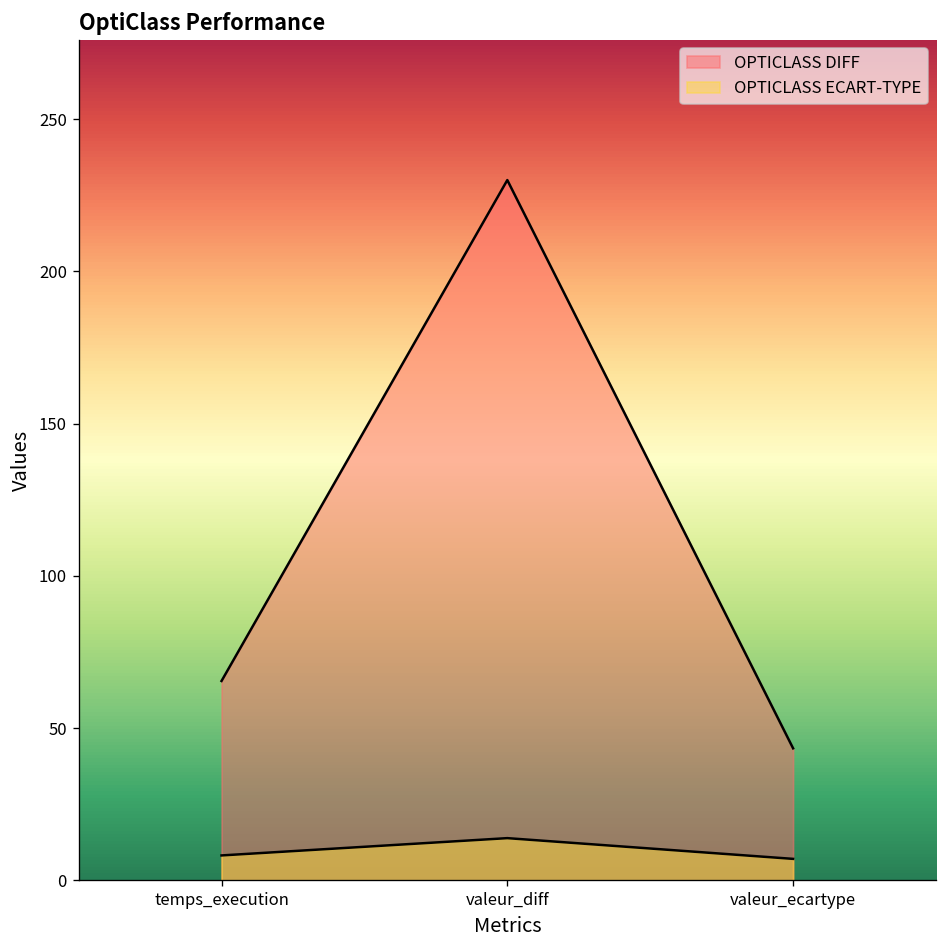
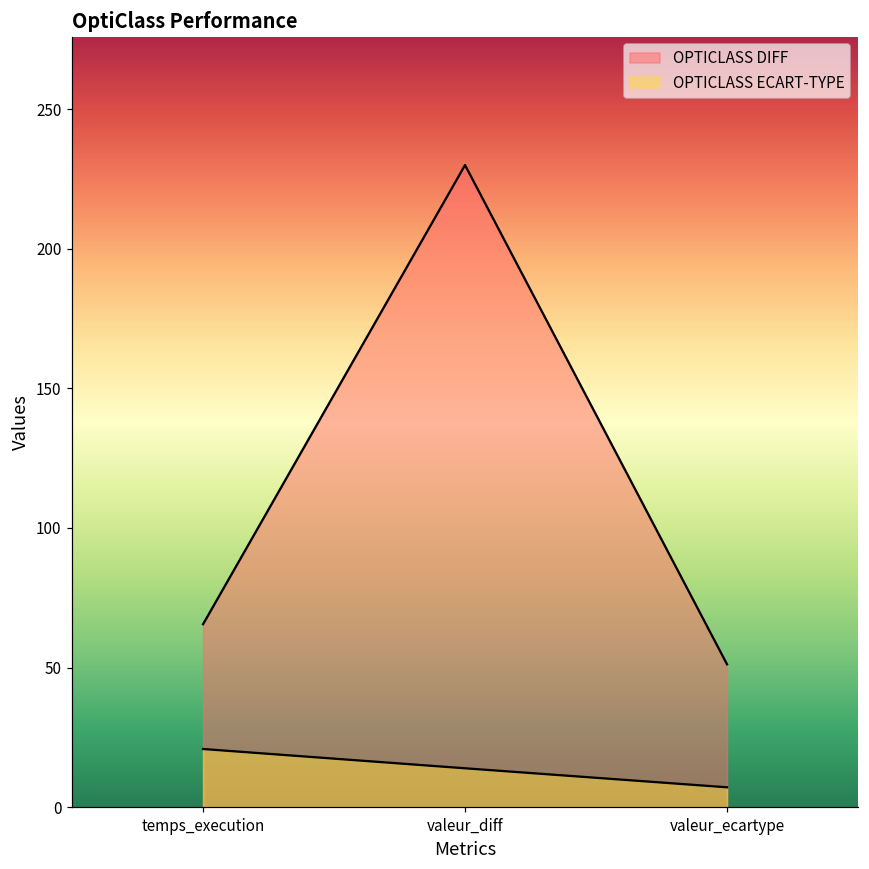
  {
    "OPTICLASS DIFF": {
      "temps_execution": 66,
      "valeur_diff": 230,
-     "valeur_ecartype": 43
+     "valeur_ecartype": 51
    },
    "OPTICLASS ECART-TYPE": {
-     "temps_execution": 8,
+     "temps_execution": 21,
      "valeur_diff": 14,
      "valeur_ecartype": 7
    }
  }
